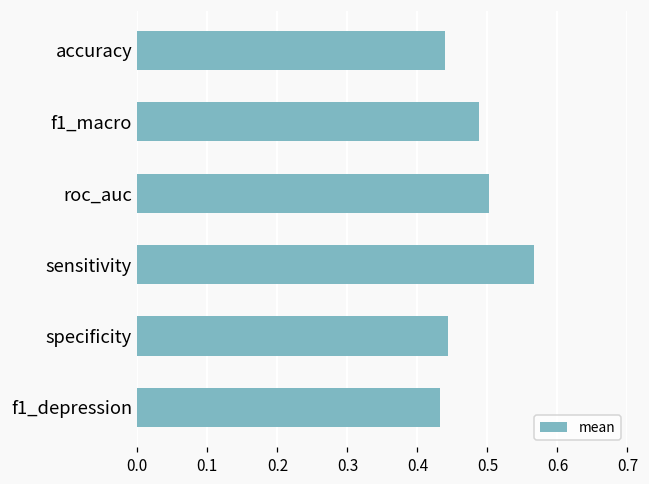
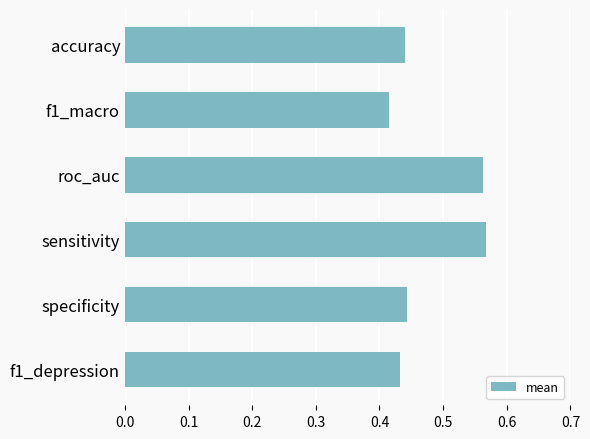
  {
    "accuracy": 0.44,
-   "f1_macro": 0.49,
-   "roc_auc": 0.50,
+   "f1_macro": 0.41,
+   "roc_auc": 0.56,
    "sensitivity": 0.57,
    "specificity": 0.44,
    "f1_depression": 0.43
  }
